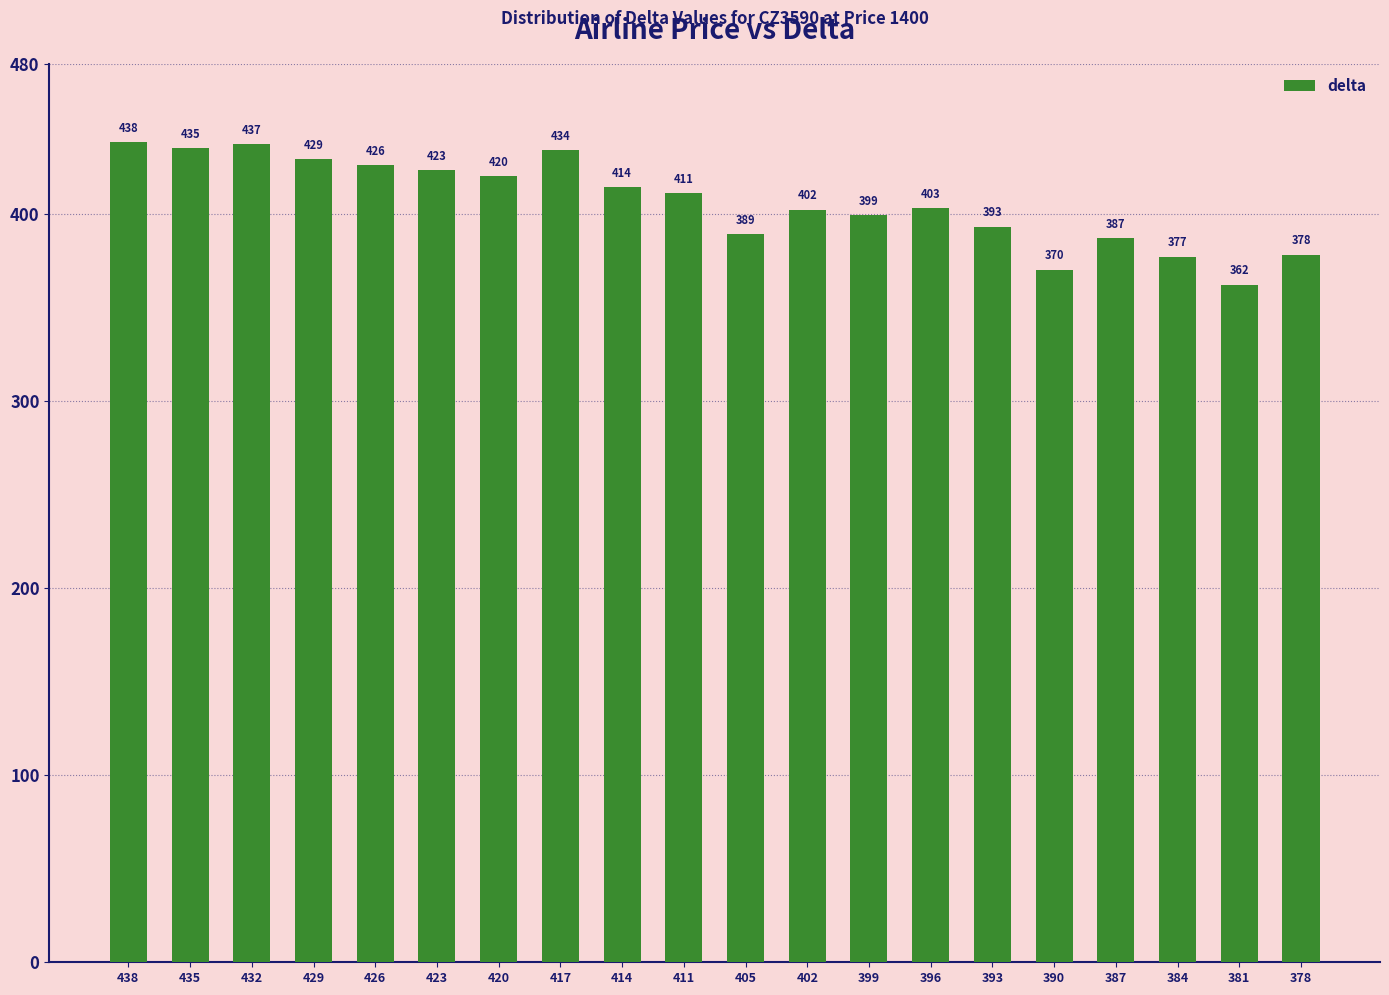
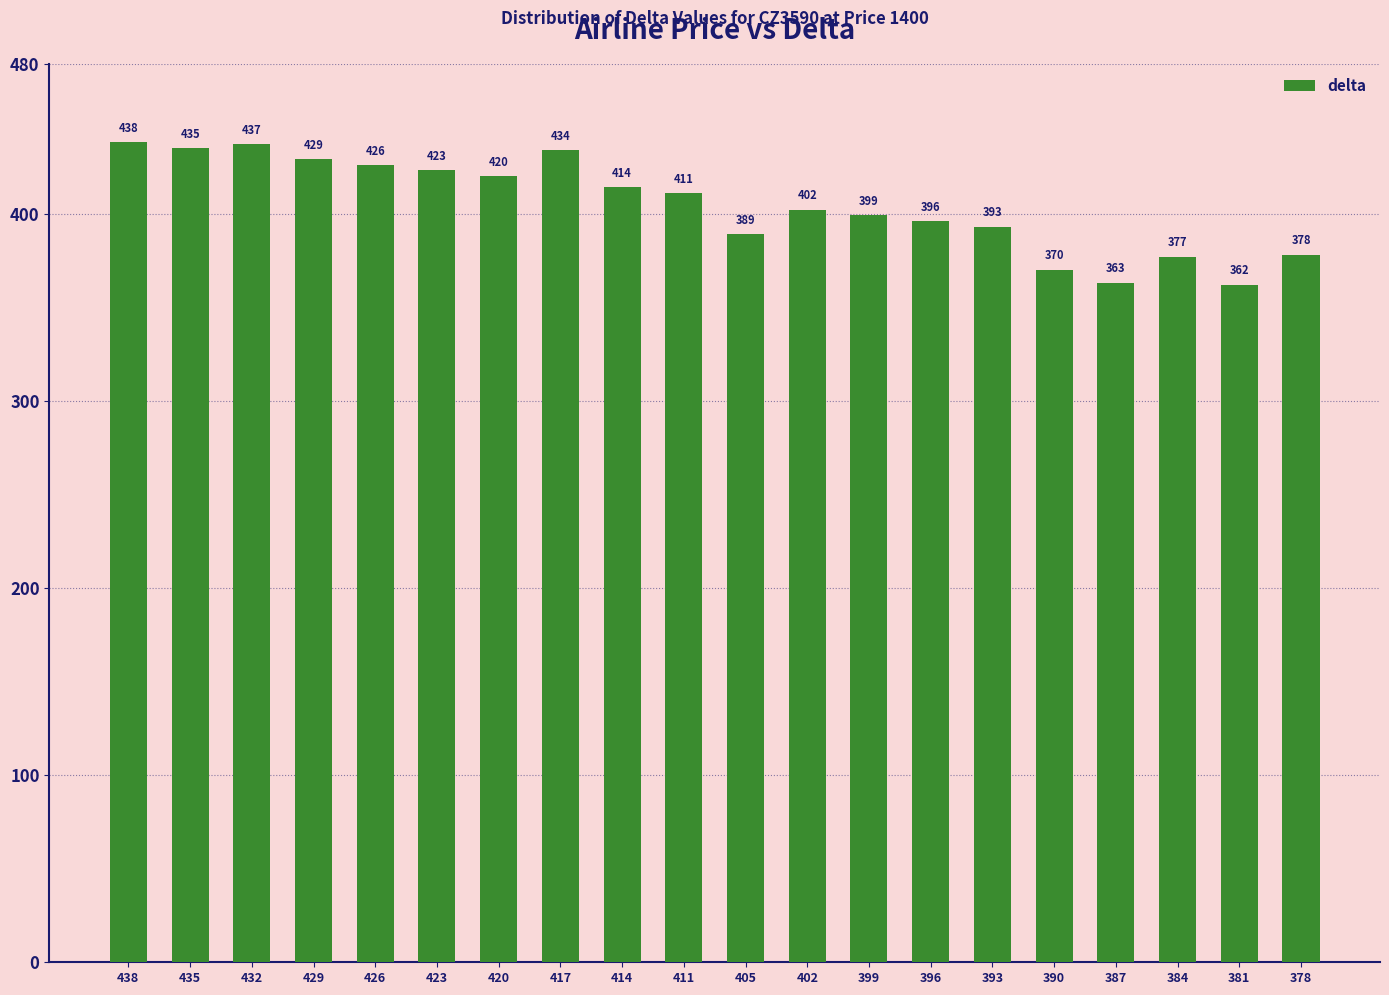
  {
    "438": 438,
    "435": 435,
    "432": 437,
    "429": 429,
    "426": 426,
    "423": 423,
    "420": 420,
    "417": 434,
    "414": 414,
    "411": 411,
    "405": 389,
    "402": 402,
    "399": 399,
-   "396": 403,
+   "396": 396,
    "393": 393,
    "390": 370,
-   "387": 387,
+   "387": 363,
    "384": 377,
    "381": 362,
    "378": 378
  }
